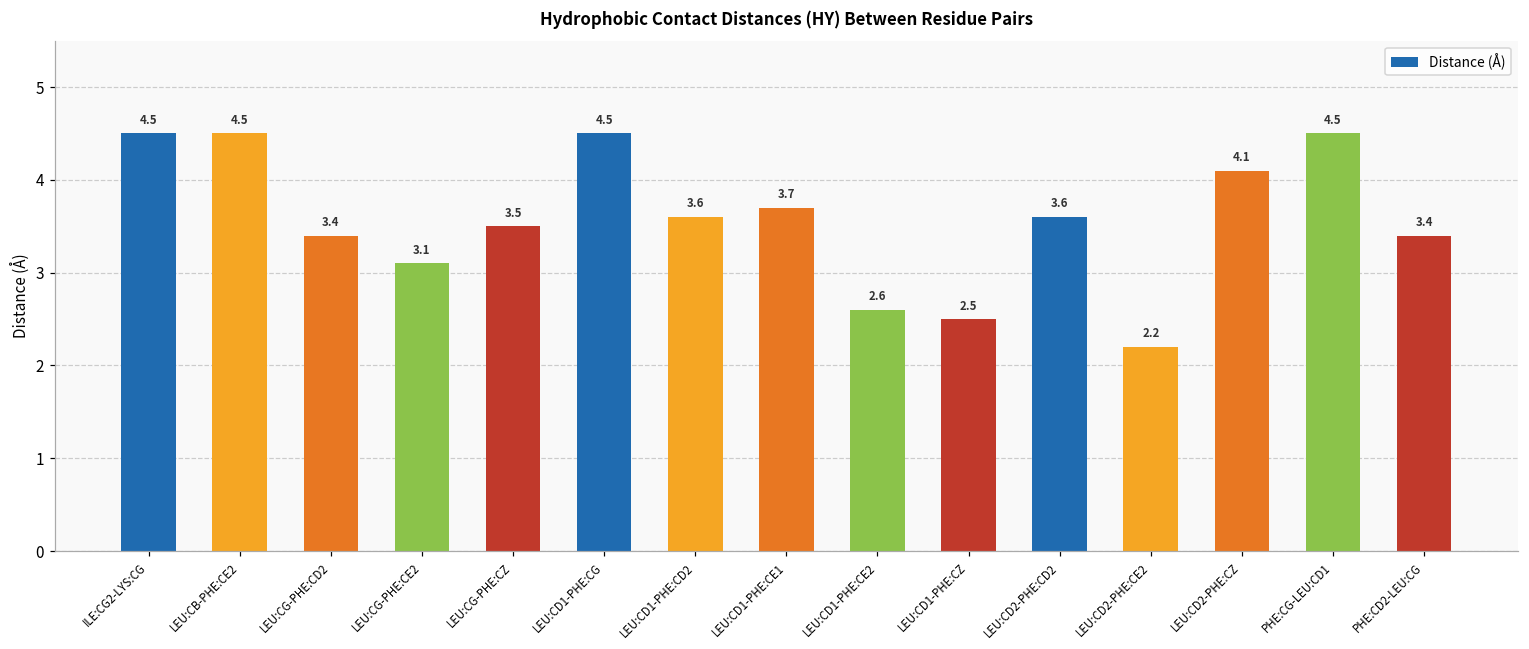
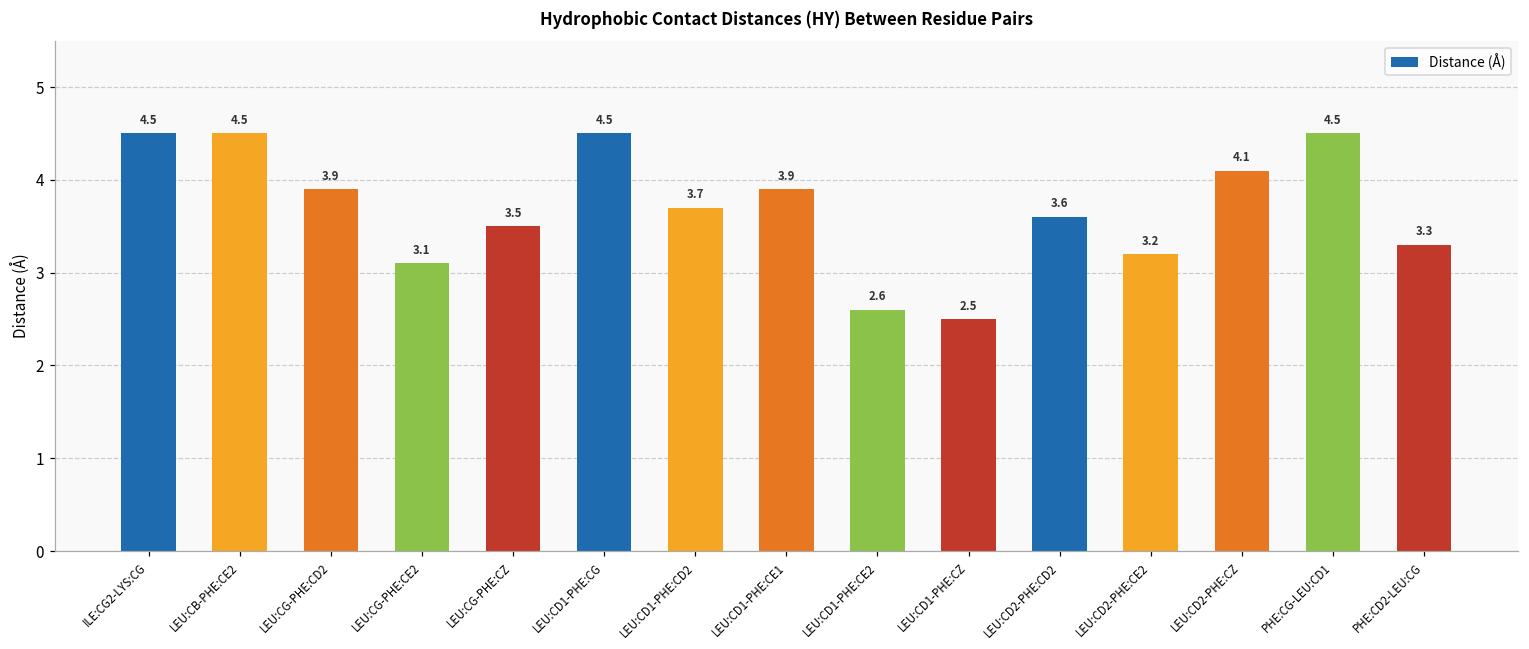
  {
    "ILE:CG2-LYS:CG": 4.5,
    "LEU:CB-PHE:CE2": 4.5,
-   "LEU:CG-PHE:CD2": 3.4,
+   "LEU:CG-PHE:CD2": 3.9,
    "LEU:CG-PHE:CE2": 3.1,
    "LEU:CG-PHE:CZ": 3.5,
    "LEU:CD1-PHE:CG": 4.5,
-   "LEU:CD1-PHE:CD2": 3.6,
-   "LEU:CD1-PHE:CE1": 3.7,
+   "LEU:CD1-PHE:CD2": 3.7,
+   "LEU:CD1-PHE:CE1": 3.9,
    "LEU:CD1-PHE:CE2": 2.6,
    "LEU:CD1-PHE:CZ": 2.5,
    "LEU:CD2-PHE:CD2": 3.6,
-   "LEU:CD2-PHE:CE2": 2.2,
+   "LEU:CD2-PHE:CE2": 3.2,
    "LEU:CD2-PHE:CZ": 4.1,
    "PHE:CG-LEU:CD1": 4.5,
-   "PHE:CD2-LEU:CG": 3.4
+   "PHE:CD2-LEU:CG": 3.3
  }
